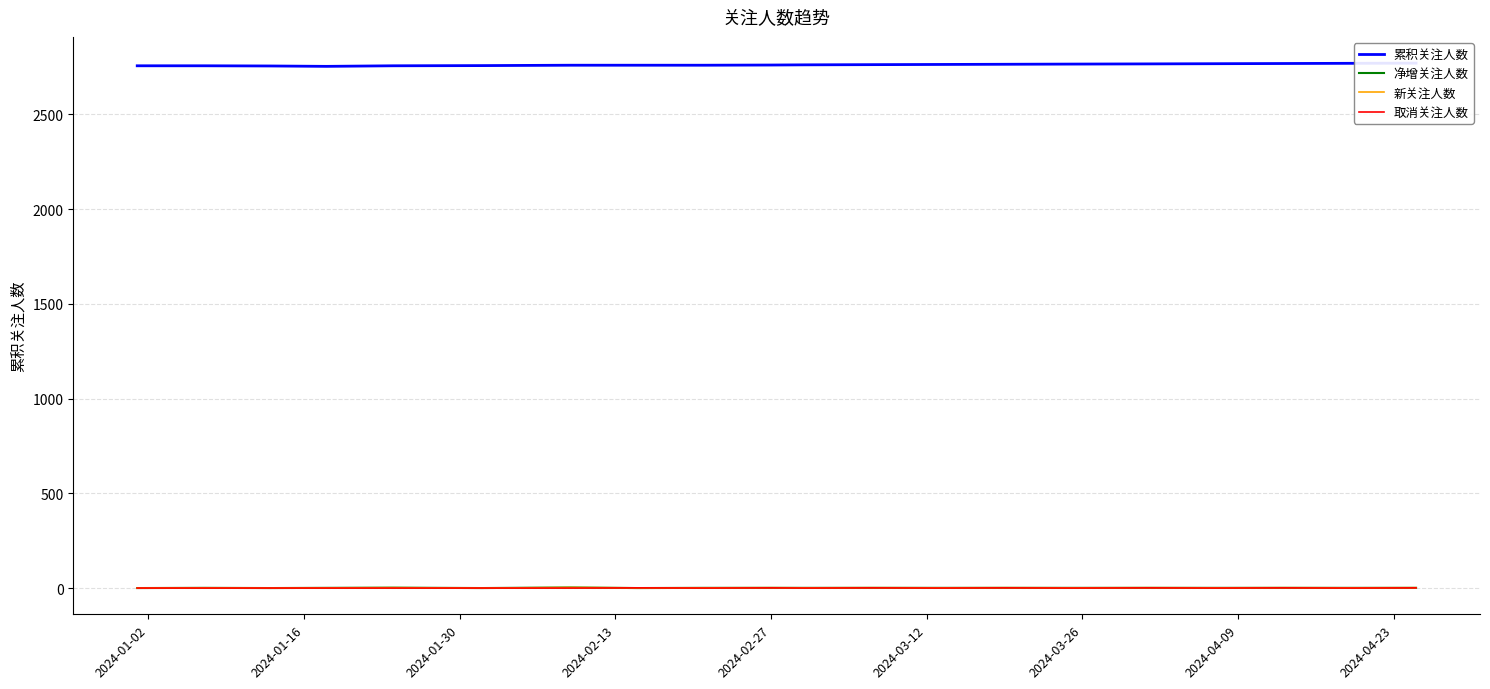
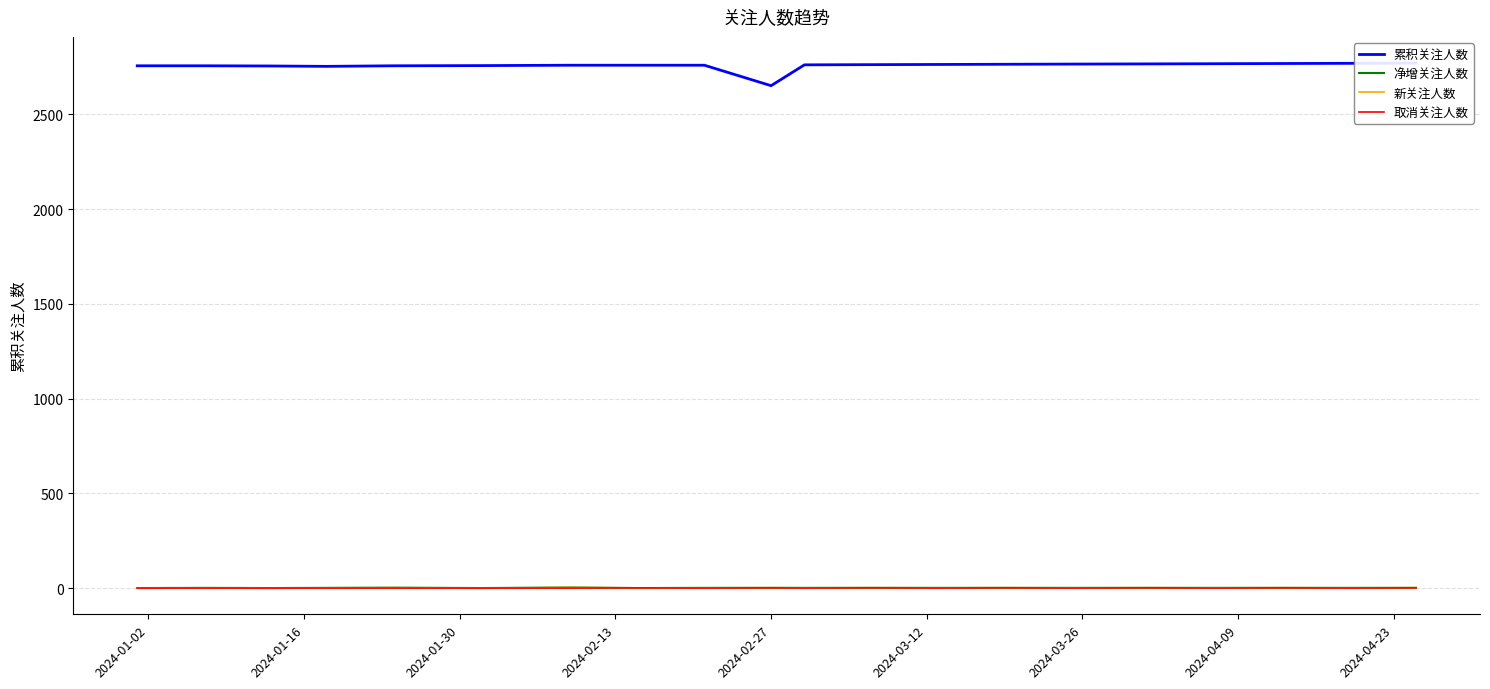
  {
    "累积关注人数": {
-     "2024-02-27": 2760
+     "2024-02-27": 2650
    }
  }
